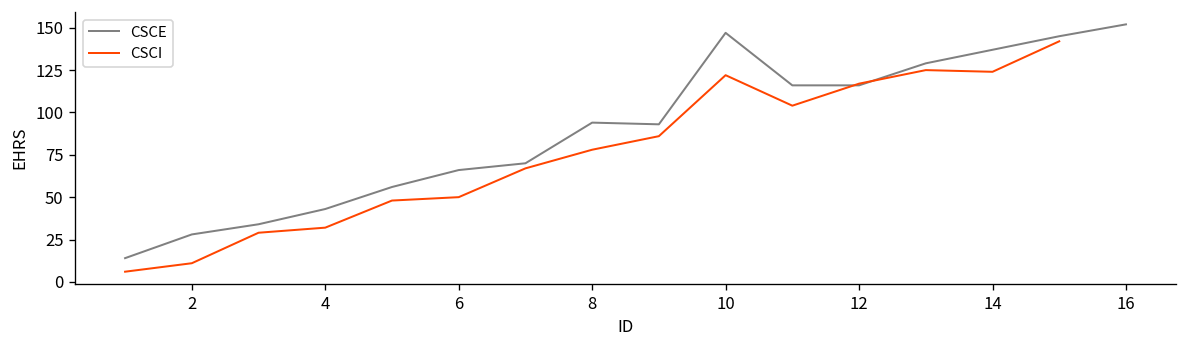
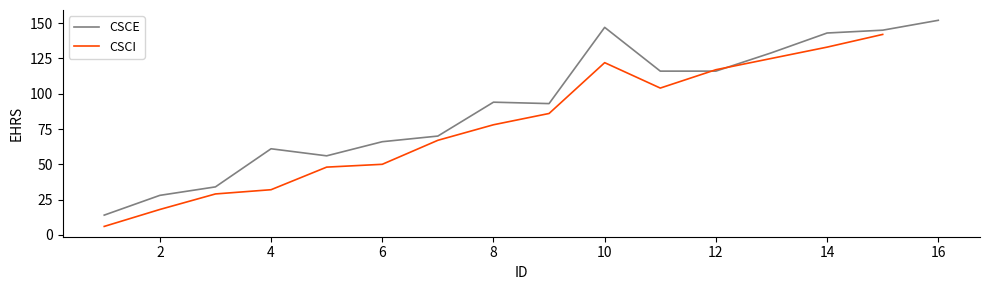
  {
    "CSCE": {
      "2": 28,
-     "4": 43,
+     "4": 61,
      "6": 66,
      "8": 94,
      "10": 147,
-     "14": 137,
+     "14": 143,
      "16": 152
    },
    "CSCI": {
-     "2": 11,
+     "2": 18,
      "4": 32,
      "6": 50,
      "8": 78,
      "10": 122,
-     "14": 124
+     "14": 133
    }
  }
